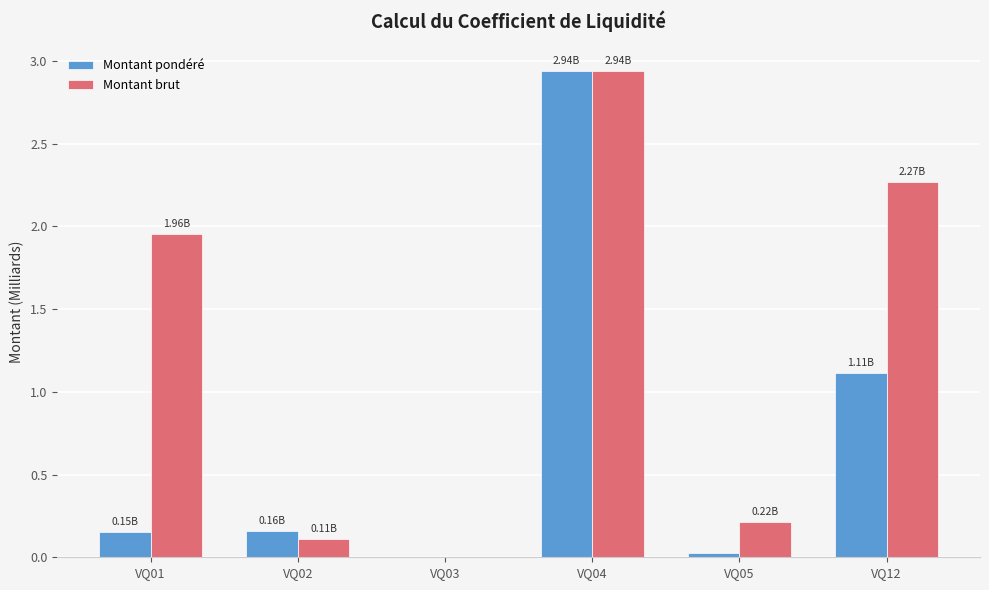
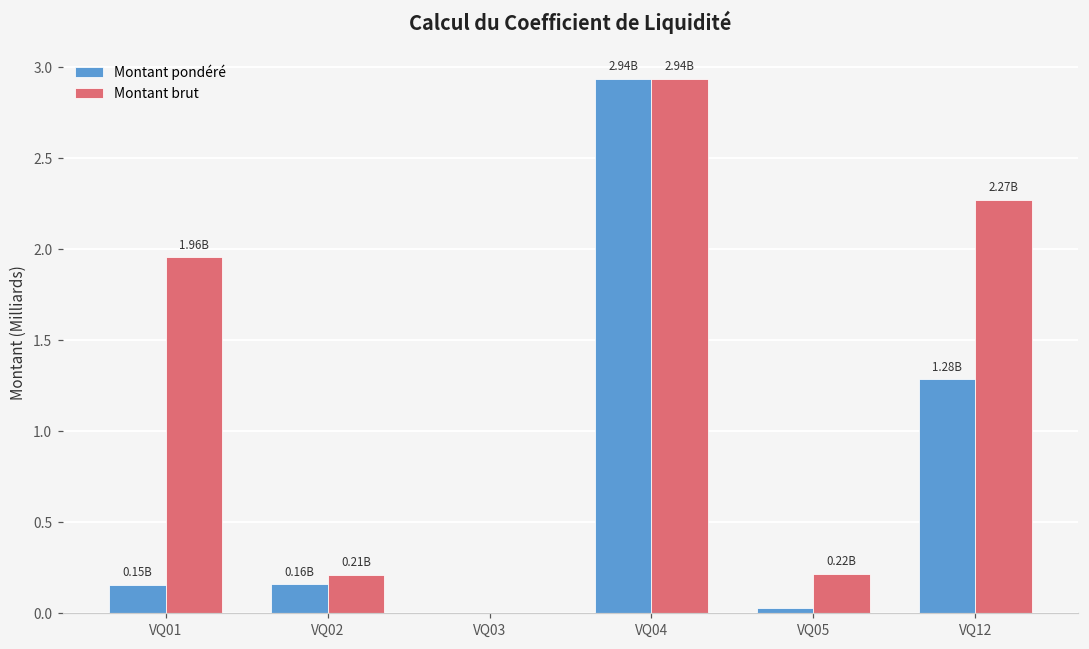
  {
    "Montant pondéré": {
      "VQ01": "0.15B",
      "VQ02": "0.16B",
      "VQ04": "2.94B",
-     "VQ12": "1.11B"
+     "VQ12": "1.28B"
    },
    "Montant brut": {
      "VQ01": "1.96B",
-     "VQ02": "0.11B",
+     "VQ02": "0.21B",
      "VQ04": "2.94B",
      "VQ05": "0.22B",
      "VQ12": "2.27B"
    }
  }
